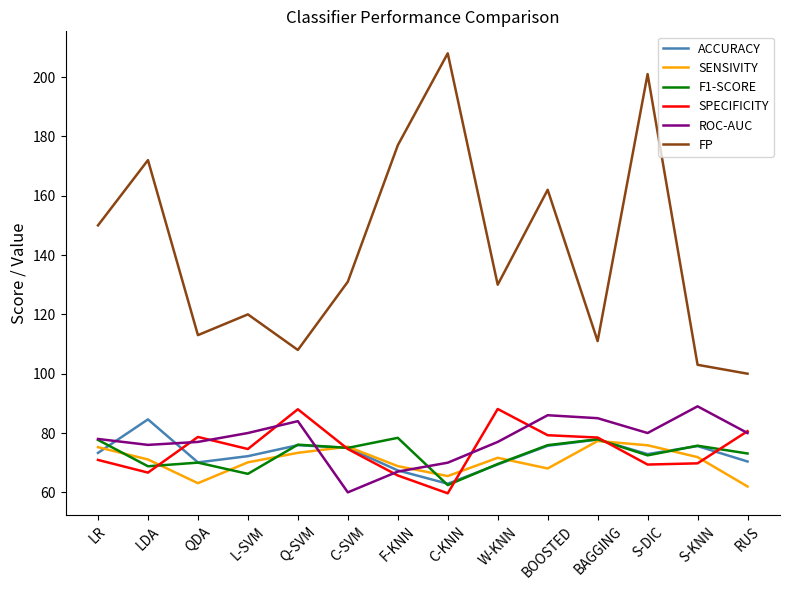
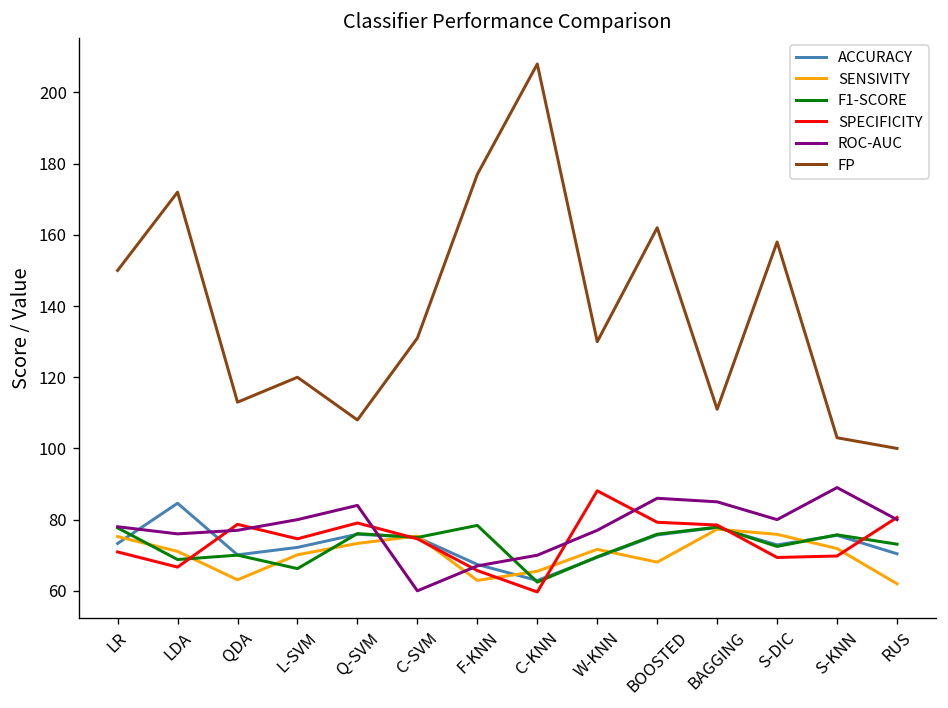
  {
    "ACCURACY": {
      "LR": 73,
      "LDA": 85,
      "L-SVM": 72,
      "RUS": 70
    },
    "SENSIVITY": {
      "LR": 75,
      "LDA": 71,
      "QDA": 63,
      "L-SVM": 70,
      "Q-SVM": 73,
-     "F-KNN": 69,
+     "F-KNN": 63,
      "C-KNN": 65,
      "W-KNN": 72,
      "BOOSTED": 68,
      "S-DIC": 76,
      "S-KNN": 72,
      "RUS": 62
    },
    "F1-SCORE": {
      "LDA": 69,
      "L-SVM": 66,
      "F-KNN": 78,
      "RUS": 73
    },
    "SPECIFICITY": {
      "LR": 71,
      "LDA": 67,
      "QDA": 79,
      "L-SVM": 75,
-     "Q-SVM": 88,
+     "Q-SVM": 79,
      "F-KNN": 66,
      "C-KNN": 60,
      "W-KNN": 88,
      "BOOSTED": 79,
      "S-DIC": 69,
      "S-KNN": 70
    },
    "ROC-AUC": {
      "LDA": 76,
      "QDA": 77,
      "L-SVM": 80,
      "Q-SVM": 84,
      "C-SVM": 60,
      "C-KNN": 70,
      "W-KNN": 77,
      "BOOSTED": 86,
      "BAGGING": 85,
      "S-DIC": 80,
      "S-KNN": 89
    },
    "FP": {
      "LR": 150,
      "LDA": 172,
      "QDA": 113,
      "L-SVM": 120,
      "Q-SVM": 108,
      "C-SVM": 131,
      "F-KNN": 177,
      "C-KNN": 208,
      "W-KNN": 130,
      "BOOSTED": 162,
      "BAGGING": 111,
-     "S-DIC": 201,
+     "S-DIC": 158,
      "S-KNN": 103,
      "RUS": 100
    }
  }
